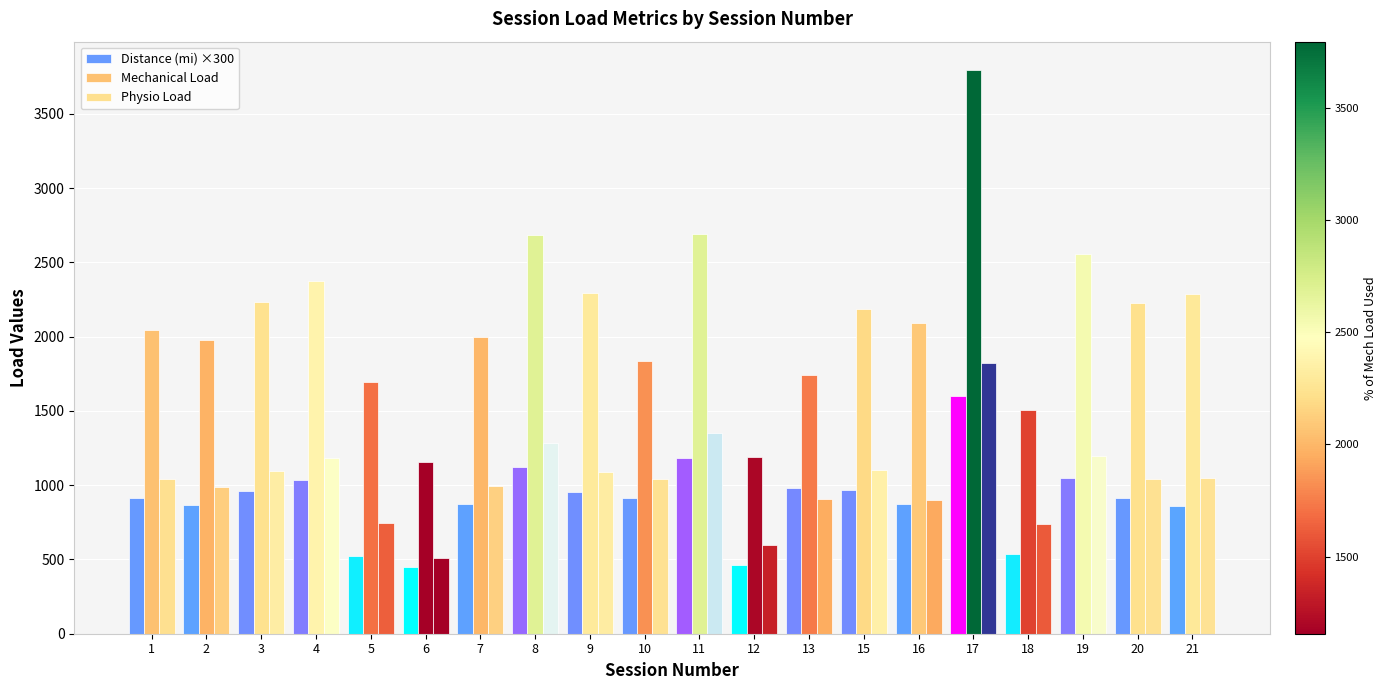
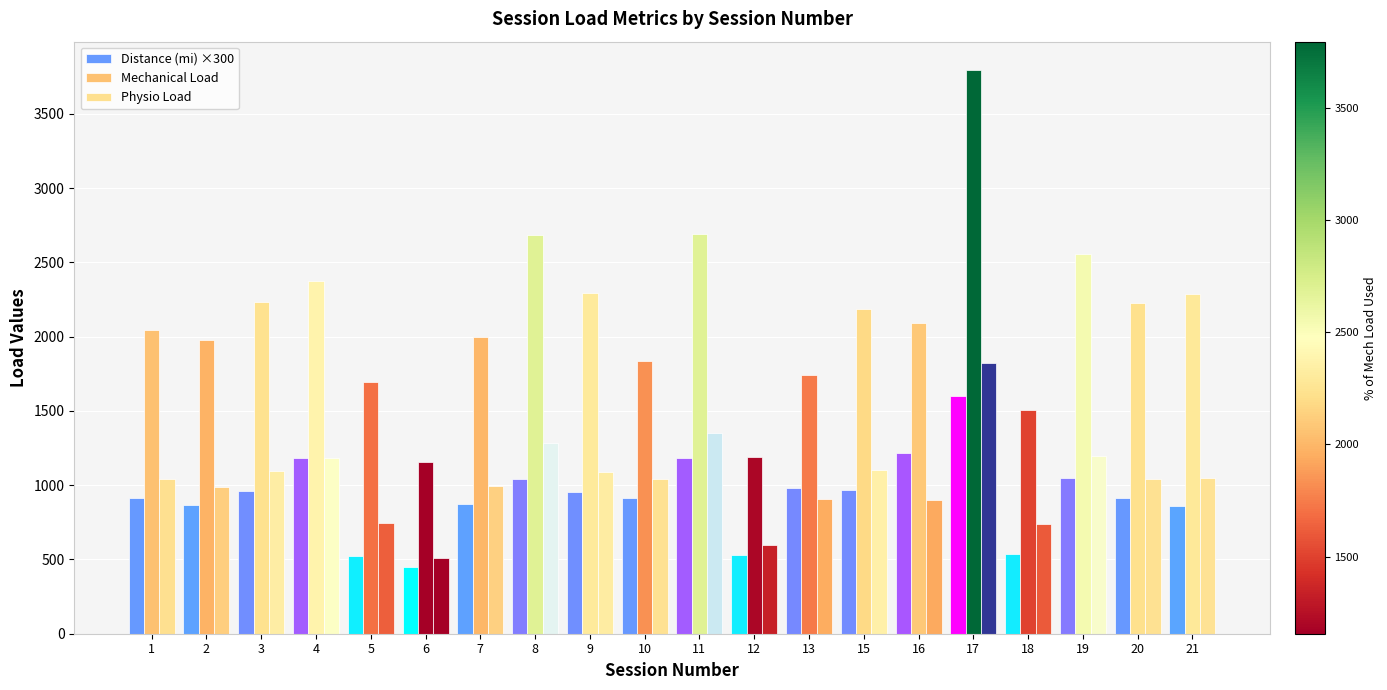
  {
    "Distance (mi) ×300": {
      "1": 910,
      "2": 870,
      "3": 960,
-     "4": 1040,
+     "4": 1190,
      "5": 530,
      "6": 450,
      "7": 870,
-     "8": 1130,
+     "8": 1040,
      "9": 960,
      "10": 920,
      "11": 1190,
-     "12": 460,
+     "12": 530,
      "13": 980,
      "15": 970,
-     "16": 870,
+     "16": 1210,
      "17": 1600,
      "18": 540,
      "19": 1050,
      "20": 920,
      "21": 860
    }
  }
